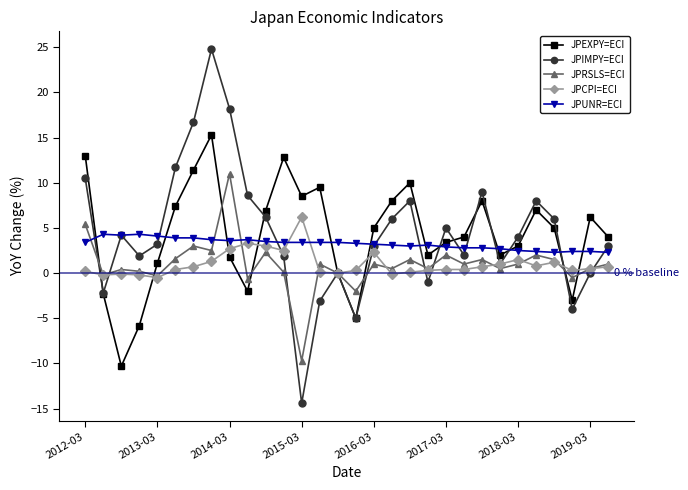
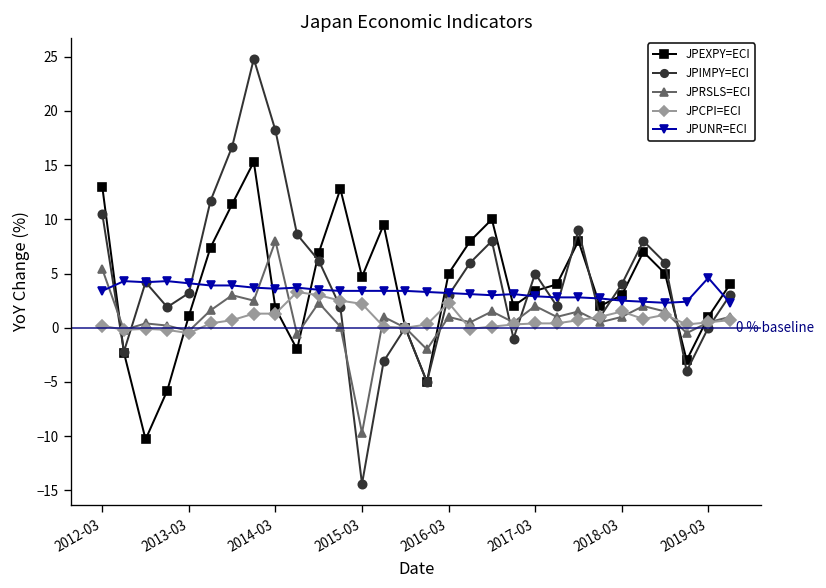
  {
    "JPEXPY=ECI": {
      "2012-03": "13",
      "2013-03": "1",
      "2014-03": "2",
-     "2015-03": "9",
+     "2015-03": "5",
      "2016-03": "5",
      "2017-03": "3",
      "2018-03": "3",
-     "2019-03": "6"
+     "2019-03": "1"
    },
    "JPIMPY=ECI": {
      "2019-03": "0 %"
    },
    "JPRSLS=ECI": {
      "2012-03": "5",
-     "2014-03": "11",
+     "2014-03": "8",
      "2015-03": "-10",
      "2016-03": "1",
      "2017-03": "2",
      "2018-03": "1"
    },
    "JPCPI=ECI": {
      "2012-03": "0",
-     "2014-03": "3",
-     "2015-03": "6",
+     "2014-03": "1",
+     "2015-03": "2",
      "2016-03": "2",
      "2017-03": "0",
      "2018-03": "2"
    },
    "JPUNR=ECI": {
      "2012-03": "3",
      "2013-03": "4",
      "2014-03": "4",
      "2015-03": "3",
      "2017-03": "3",
      "2018-03": "3",
-     "2019-03": "2"
+     "2019-03": "5"
    }
  }
